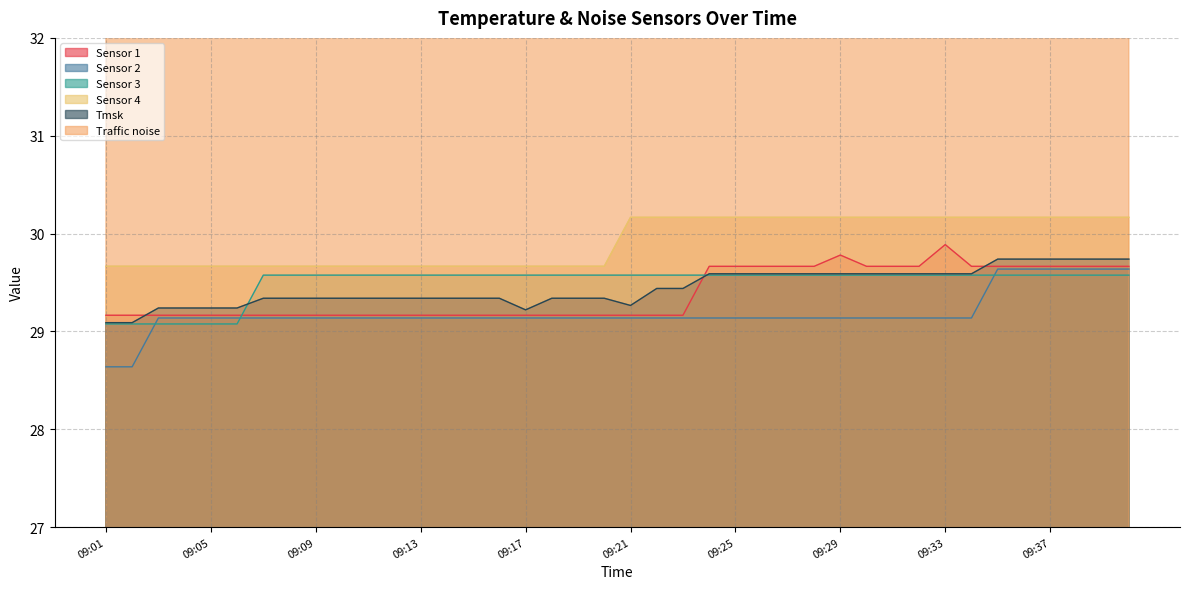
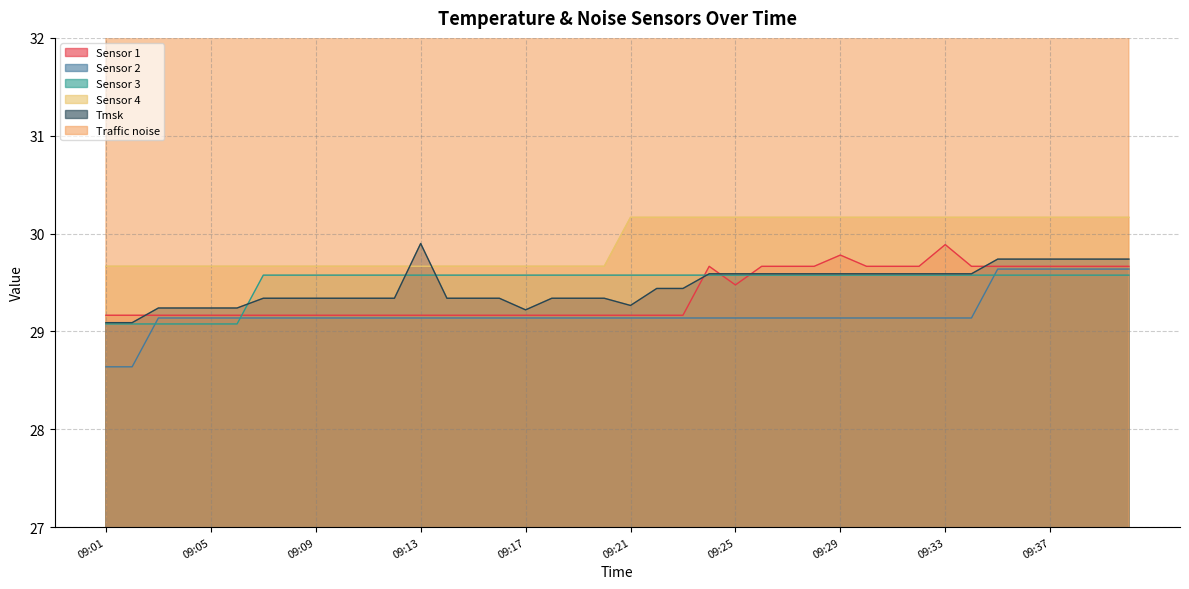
  {
    "Sensor 1": {
      "09:01": 29.2,
      "09:05": 29.2,
      "09:09": 29.2,
      "09:13": 29.2,
      "09:17": 29.2,
      "09:21": 29.2,
-     "09:25": 29.7,
+     "09:25": 29.5,
      "09:29": 29.8,
      "09:33": 29.9,
      "09:37": 29.7
    },
    "Tmsk": {
      "09:05": 29.2,
      "09:09": 29.3,
-     "09:13": 29.3,
+     "09:13": 29.9,
      "09:17": 29.2,
      "09:21": 29.3,
      "09:37": 29.7
    }
  }
